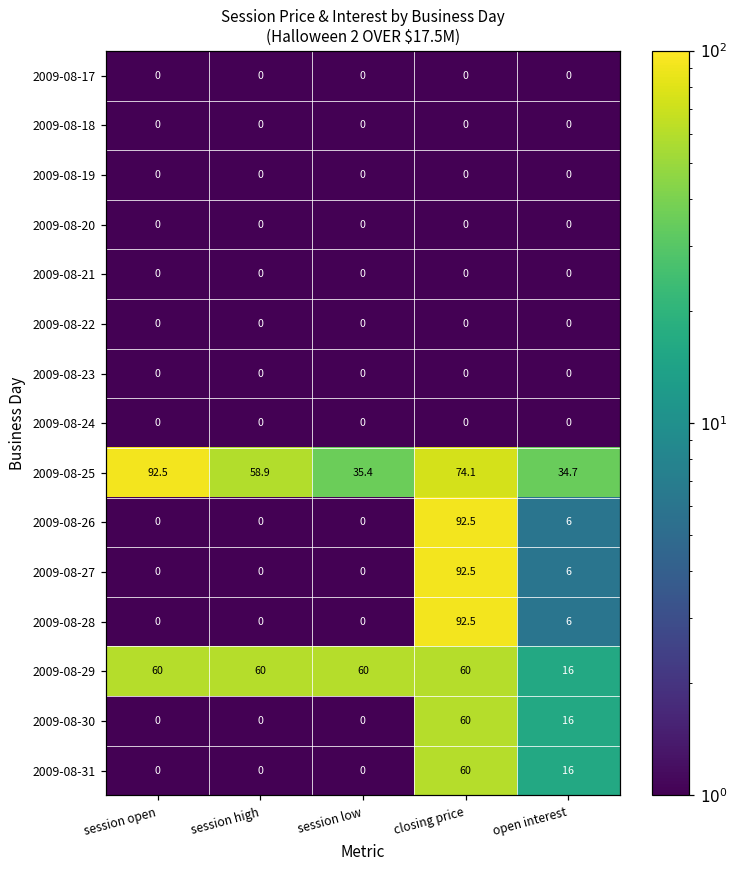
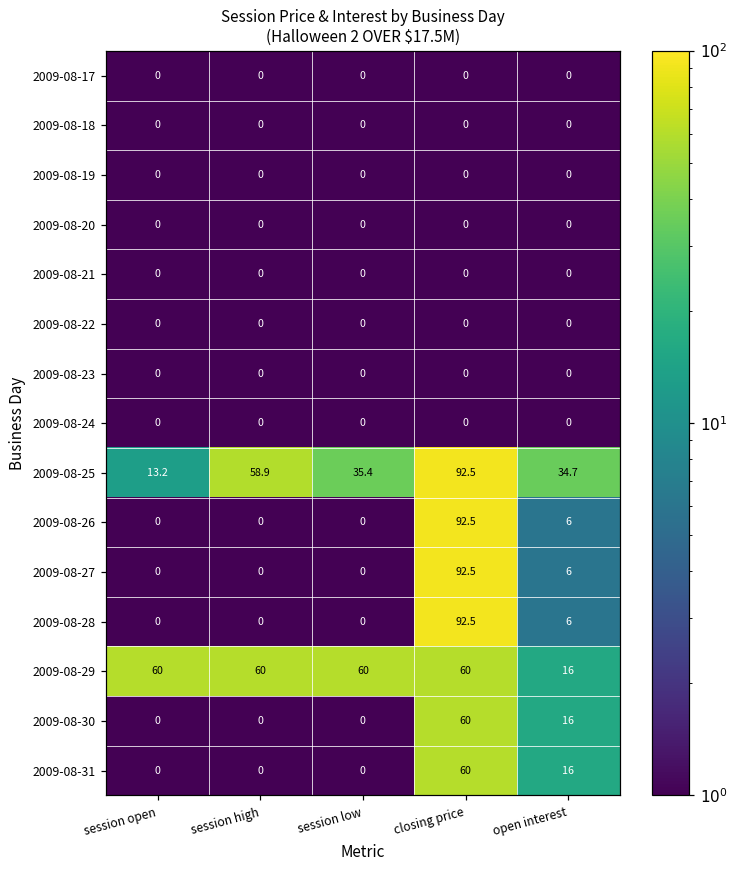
  {
    "2009-08-17": {
      "session open": 0,
      "session high": 0,
      "session low": 0,
      "closing price": 0,
      "open interest": 0
    },
    "2009-08-18": {
      "session open": 0,
      "session high": 0,
      "session low": 0,
      "closing price": 0,
      "open interest": 0
    },
    "2009-08-19": {
      "session open": 0,
      "session high": 0,
      "session low": 0,
      "closing price": 0,
      "open interest": 0
    },
    "2009-08-20": {
      "session open": 0,
      "session high": 0,
      "session low": 0,
      "closing price": 0,
      "open interest": 0
    },
    "2009-08-21": {
      "session open": 0,
      "session high": 0,
      "session low": 0,
      "closing price": 0,
      "open interest": 0
    },
    "2009-08-22": {
      "session open": 0,
      "session high": 0,
      "session low": 0,
      "closing price": 0,
      "open interest": 0
    },
    "2009-08-23": {
      "session open": 0,
      "session high": 0,
      "session low": 0,
      "closing price": 0,
      "open interest": 0
    },
    "2009-08-24": {
      "session open": 0,
      "session high": 0,
      "session low": 0,
      "closing price": 0,
      "open interest": 0
    },
    "2009-08-25": {
-     "session open": 92.5,
+     "session open": 13.2,
      "session high": 58.9,
      "session low": 35.4,
-     "closing price": 74.1,
+     "closing price": 92.5,
      "open interest": 34.7
    },
    "2009-08-26": {
      "session open": 0,
      "session high": 0,
      "session low": 0,
      "closing price": 92.5,
      "open interest": 6
    },
    "2009-08-27": {
      "session open": 0,
      "session high": 0,
      "session low": 0,
      "closing price": 92.5,
      "open interest": 6
    },
    "2009-08-28": {
      "session open": 0,
      "session high": 0,
      "session low": 0,
      "closing price": 92.5,
      "open interest": 6
    },
    "2009-08-29": {
      "session open": 60,
      "session high": 60,
      "session low": 60,
      "closing price": 60,
      "open interest": 16
    },
    "2009-08-30": {
      "session open": 0,
      "session high": 0,
      "session low": 0,
      "closing price": 60,
      "open interest": 16
    },
    "2009-08-31": {
      "session open": 0,
      "session high": 0,
      "session low": 0,
      "closing price": 60,
      "open interest": 16
    }
  }
